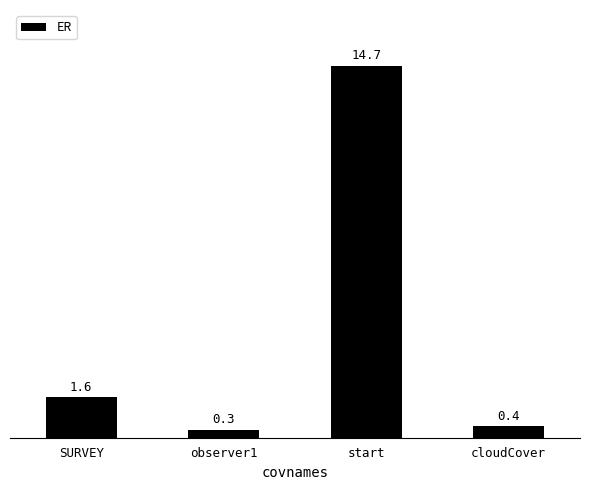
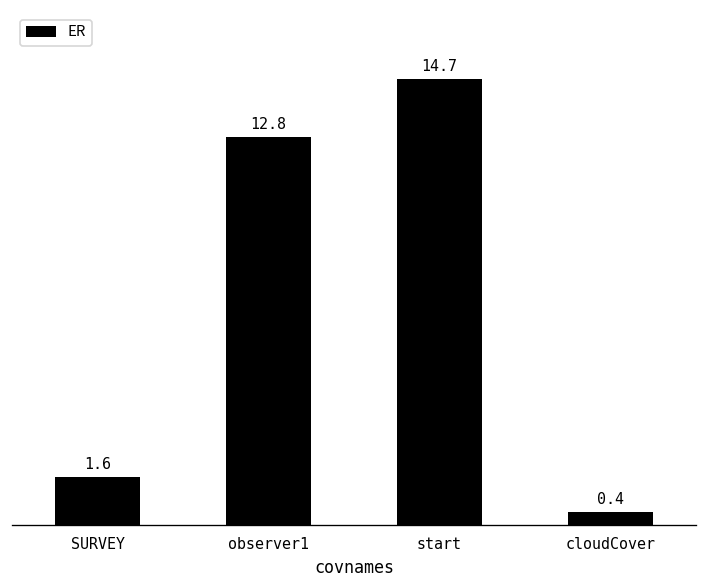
  {
    "SURVEY": 1.6,
-   "observer1": 0.3,
+   "observer1": 12.8,
    "start": 14.7,
    "cloudCover": 0.4
  }
